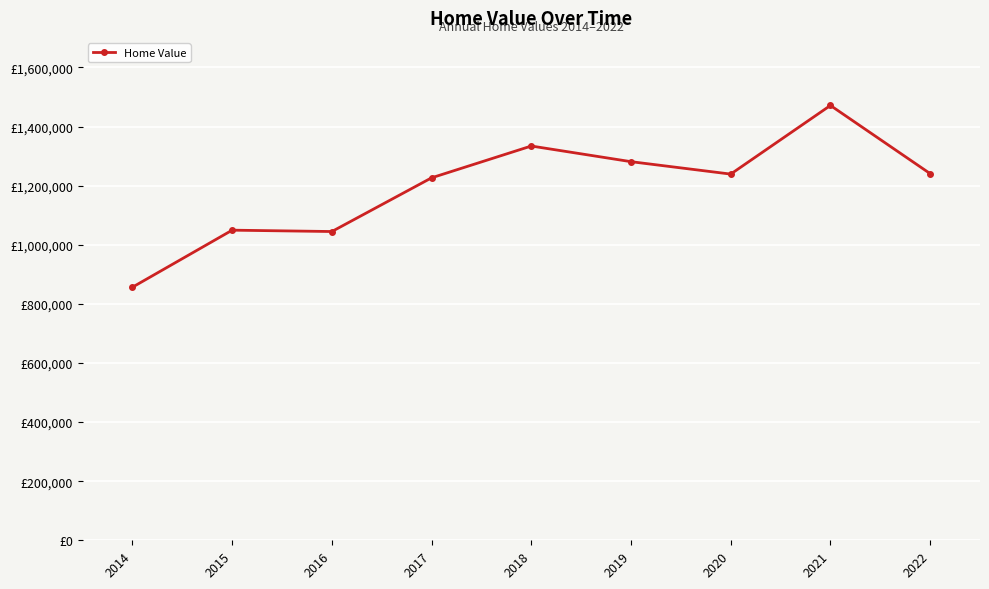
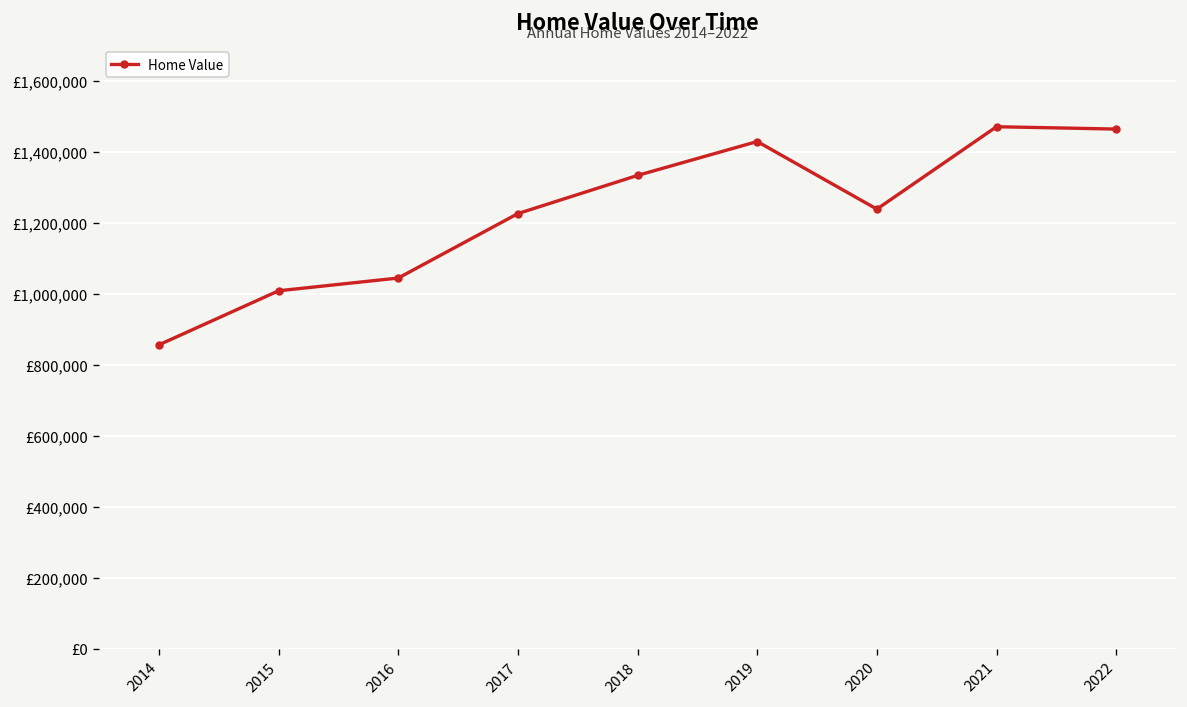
  {
    "2014": "£860,000",
-   "2015": "£1,050,000",
+   "2015": "£1,010,000",
    "2016": "£1,040,000",
    "2017": "£1,230,000",
    "2018": "£1,330,000",
-   "2019": "£1,280,000",
+   "2019": "£1,430,000",
    "2020": "£1,240,000",
    "2021": "£1,470,000",
-   "2022": "£1,240,000"
+   "2022": "£1,460,000"
  }
